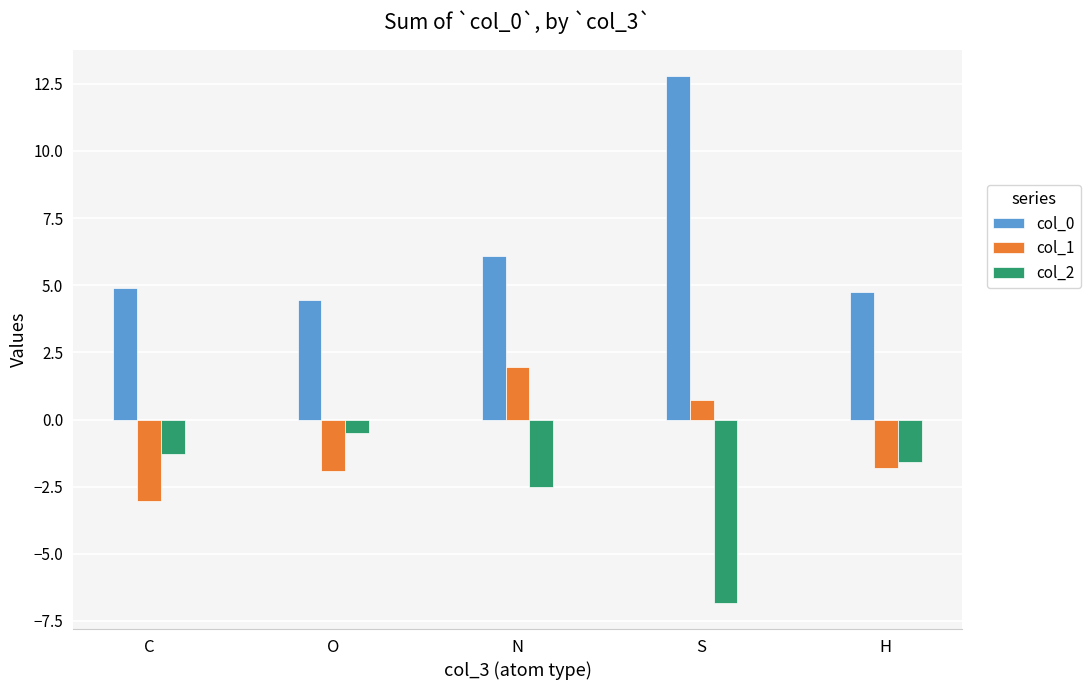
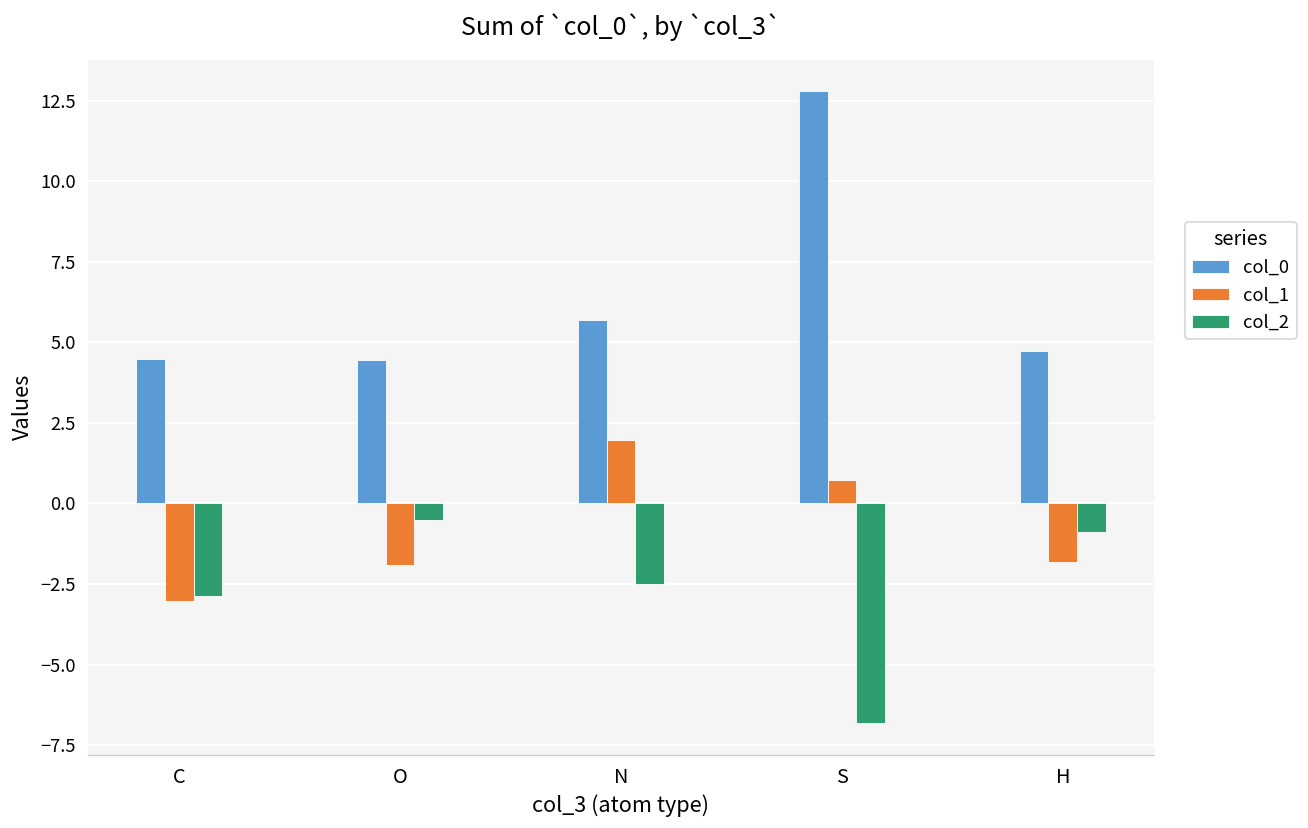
  {
    "col_0": {
-     "C": 4.9,
+     "C": 4.5,
      "O": 4.4,
-     "N": 6.1,
+     "N": 5.7,
      "S": 12.8,
      "H": 4.7
    },
    "col_1": {
      "C": -3.0,
      "O": -1.9,
      "N": 2.0,
      "S": 0.7,
      "H": -1.8
    },
    "col_2": {
-     "C": -1.3,
+     "C": -2.9,
      "O": -0.5,
      "N": -2.5,
      "S": -6.8,
-     "H": -1.6
+     "H": -0.9
    }
  }
